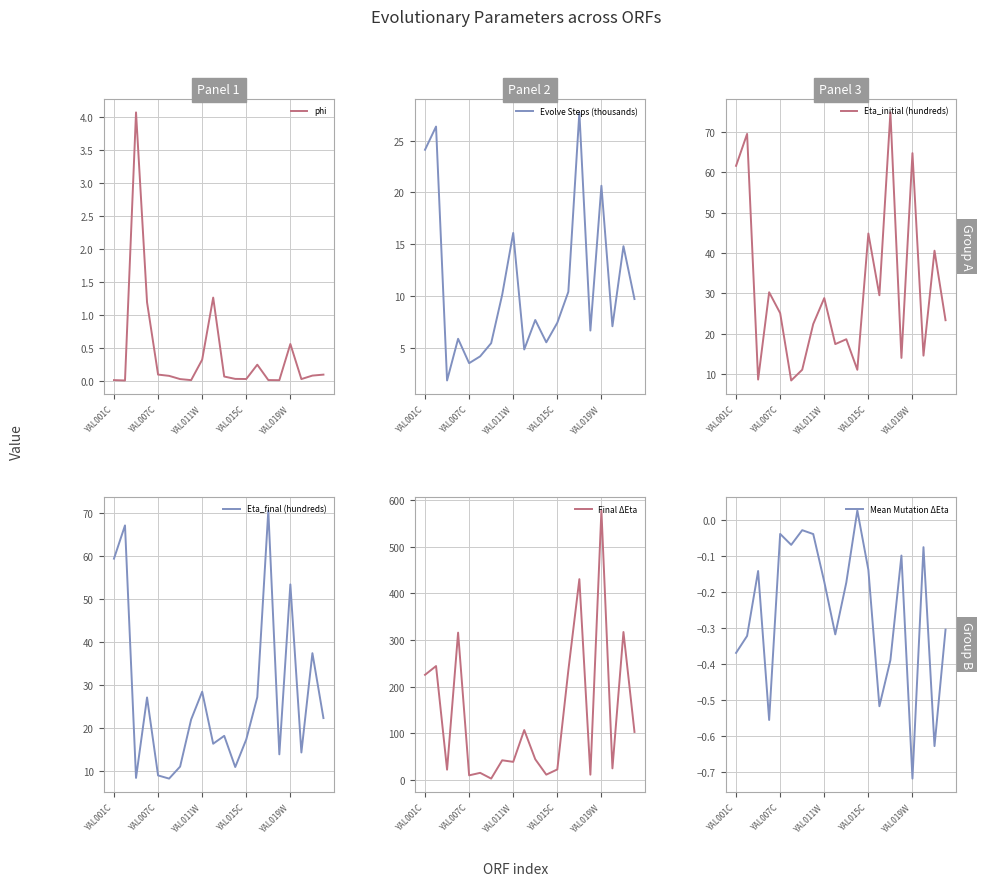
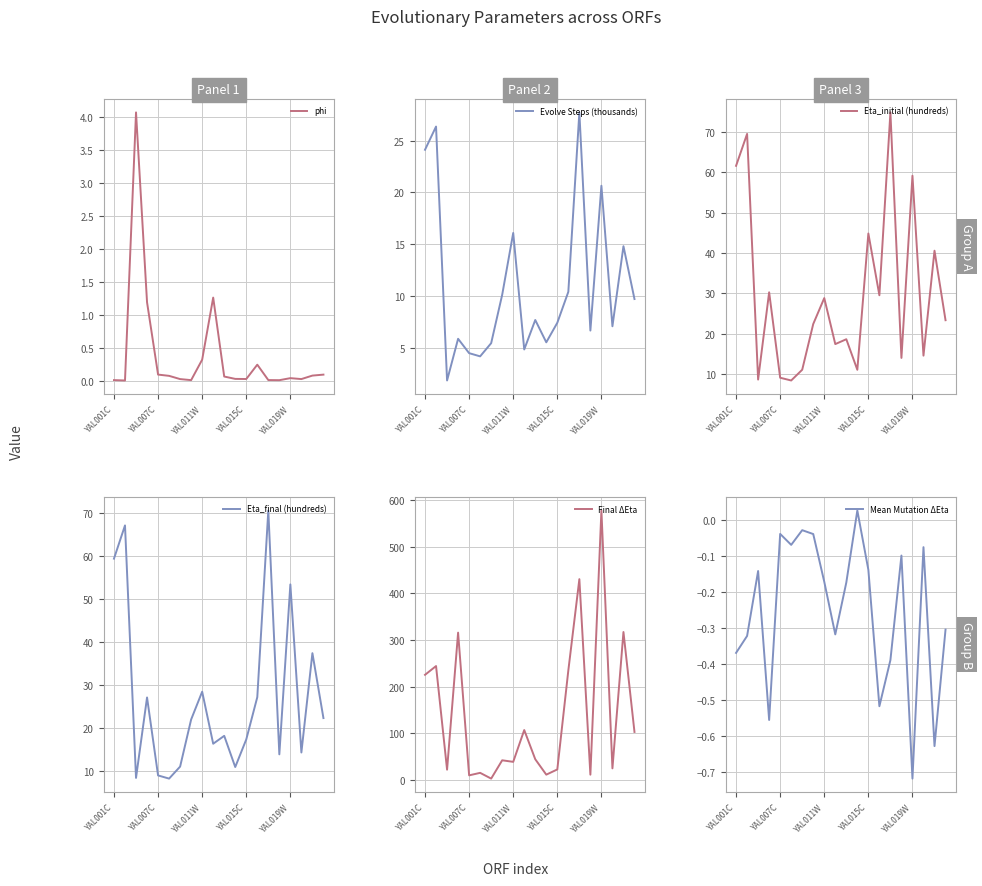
  {
    "Panel 1": {
      "YAL001C": 0.0,
      "YAL007C": 0.1,
      "YAL011W": 0.3,
      "YAL015C": 0.0,
-     "YAL019W": 0.6
+     "YAL019W": 0.0
    },
    "Panel 2": {
      "YAL001C": 24.1,
-     "YAL007C": 3.5,
+     "YAL007C": 4.5,
      "YAL011W": 16.1,
      "YAL015C": 7.4,
      "YAL019W": 20.6
    },
    "Panel 3": {
      "YAL001C": 62,
-     "YAL007C": 25,
+     "YAL007C": 9,
      "YAL011W": 29,
      "YAL015C": 45,
-     "YAL019W": 65
+     "YAL019W": 59
    }
  }
